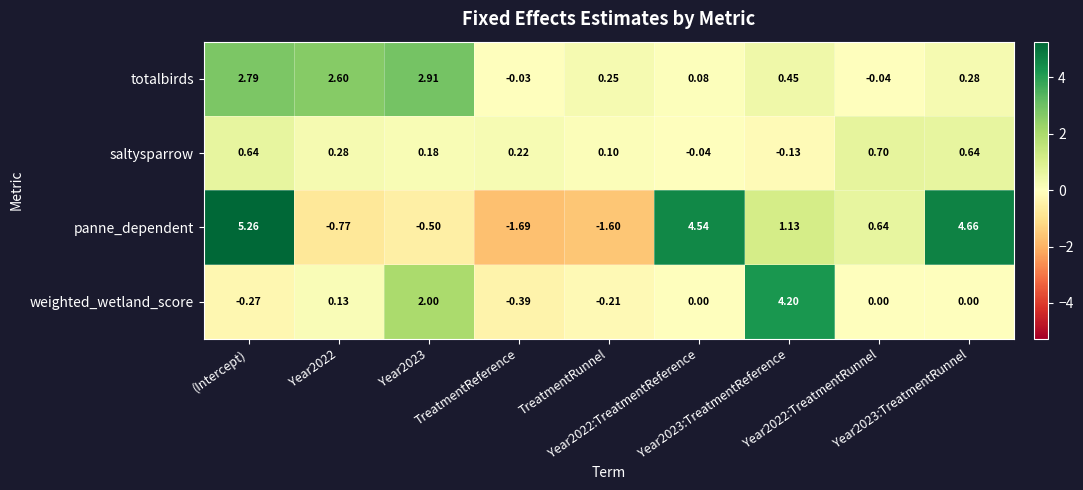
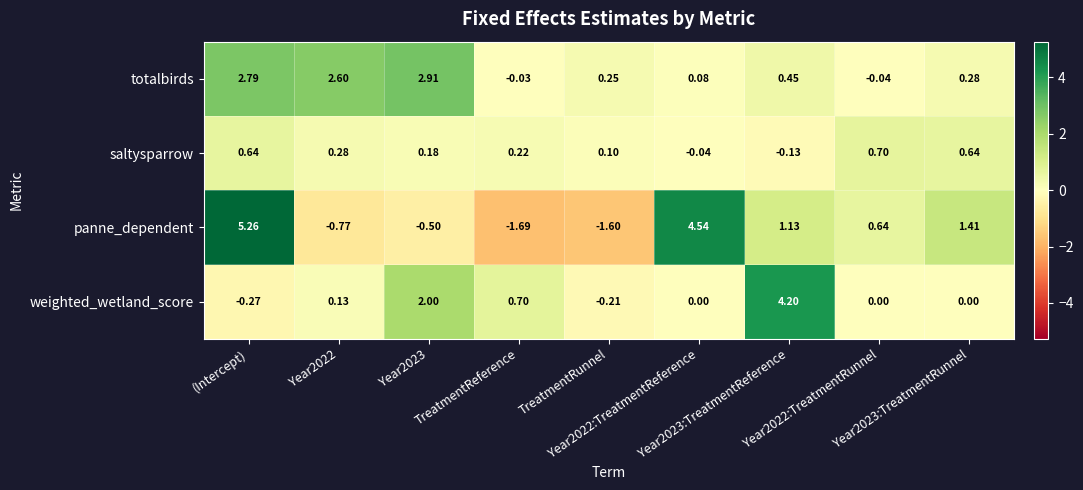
  {
    "totalbirds": {
      "(Intercept)": 2.79,
      "Year2022": 2.60,
      "Year2023": 2.91,
      "TreatmentReference": -0.03,
      "TreatmentRunnel": 0.25,
      "Year2022:TreatmentReference": 0.08,
      "Year2023:TreatmentReference": 0.45,
      "Year2022:TreatmentRunnel": -0.04,
      "Year2023:TreatmentRunnel": 0.28
    },
    "saltysparrow": {
      "(Intercept)": 0.64,
      "Year2022": 0.28,
      "Year2023": 0.18,
      "TreatmentReference": 0.22,
      "TreatmentRunnel": 0.10,
      "Year2022:TreatmentReference": -0.04,
      "Year2023:TreatmentReference": -0.13,
      "Year2022:TreatmentRunnel": 0.70,
      "Year2023:TreatmentRunnel": 0.64
    },
    "panne_dependent": {
      "(Intercept)": 5.26,
      "Year2022": -0.77,
      "Year2023": -0.50,
      "TreatmentReference": -1.69,
      "TreatmentRunnel": -1.60,
      "Year2022:TreatmentReference": 4.54,
      "Year2023:TreatmentReference": 1.13,
      "Year2022:TreatmentRunnel": 0.64,
-     "Year2023:TreatmentRunnel": 4.66
+     "Year2023:TreatmentRunnel": 1.41
    },
    "weighted_wetland_score": {
      "(Intercept)": -0.27,
      "Year2022": 0.13,
      "Year2023": 2.00,
-     "TreatmentReference": -0.39,
+     "TreatmentReference": 0.70,
      "TreatmentRunnel": -0.21,
      "Year2022:TreatmentReference": 0.00,
      "Year2023:TreatmentReference": 4.20,
      "Year2022:TreatmentRunnel": 0.00,
      "Year2023:TreatmentRunnel": 0.00
    }
  }
